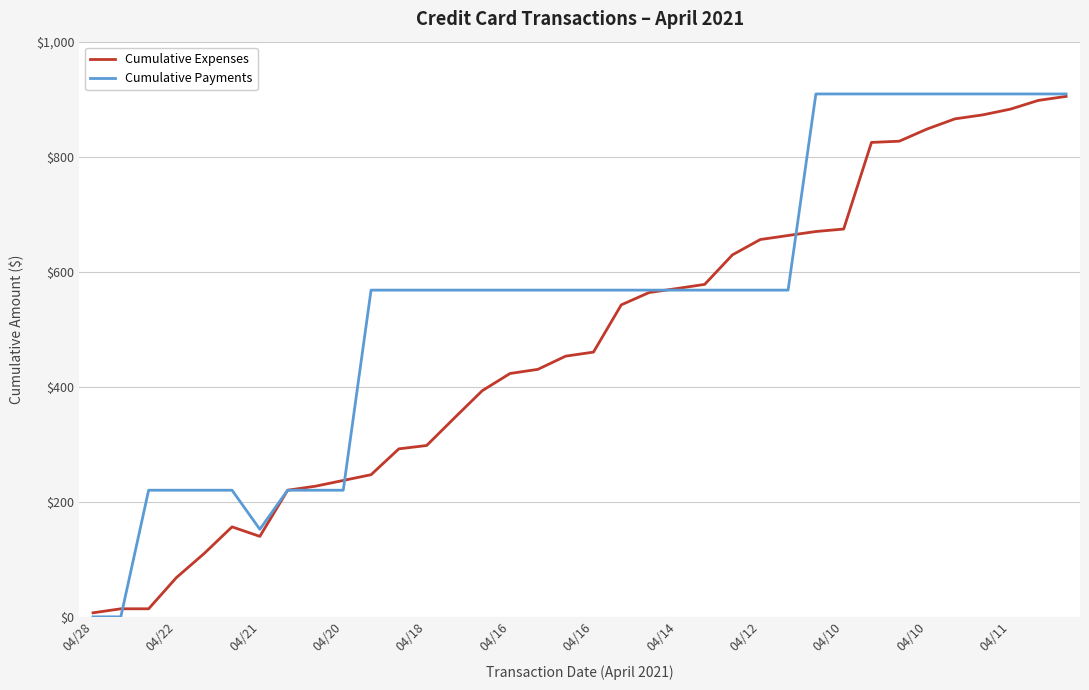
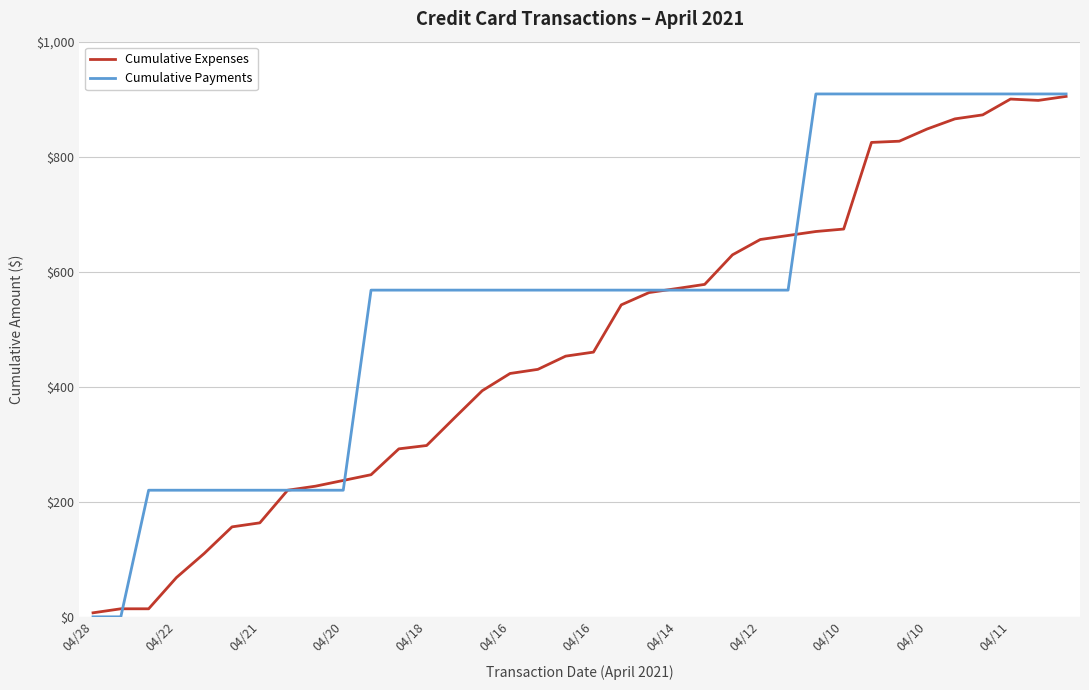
  {
    "Cumulative Expenses": {
      "04/28": "$10",
-     "04/21": "$140",
-     "04/11": "$880"
+     "04/21": "$160",
+     "04/11": "$900"
    },
    "Cumulative Payments": {
      "04/28": "$0",
-     "04/21": "$150",
+     "04/21": "$220",
      "04/11": "$910"
    }
  }
